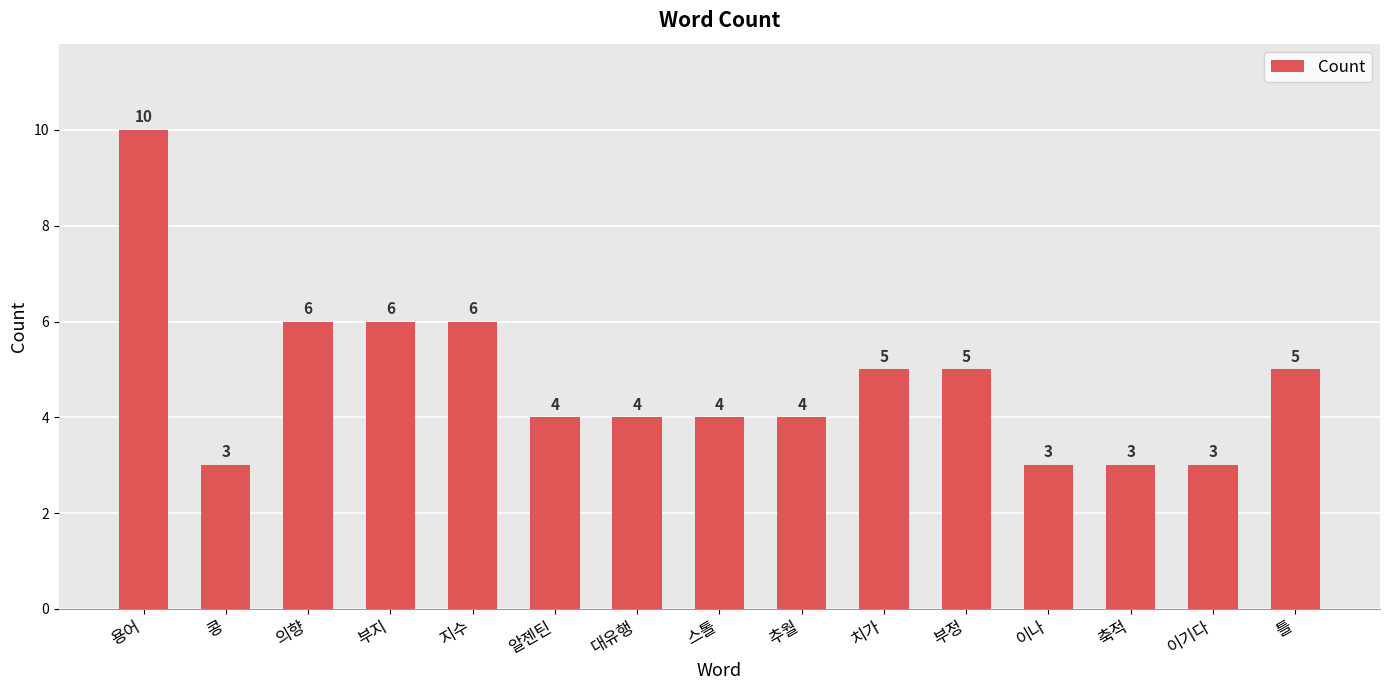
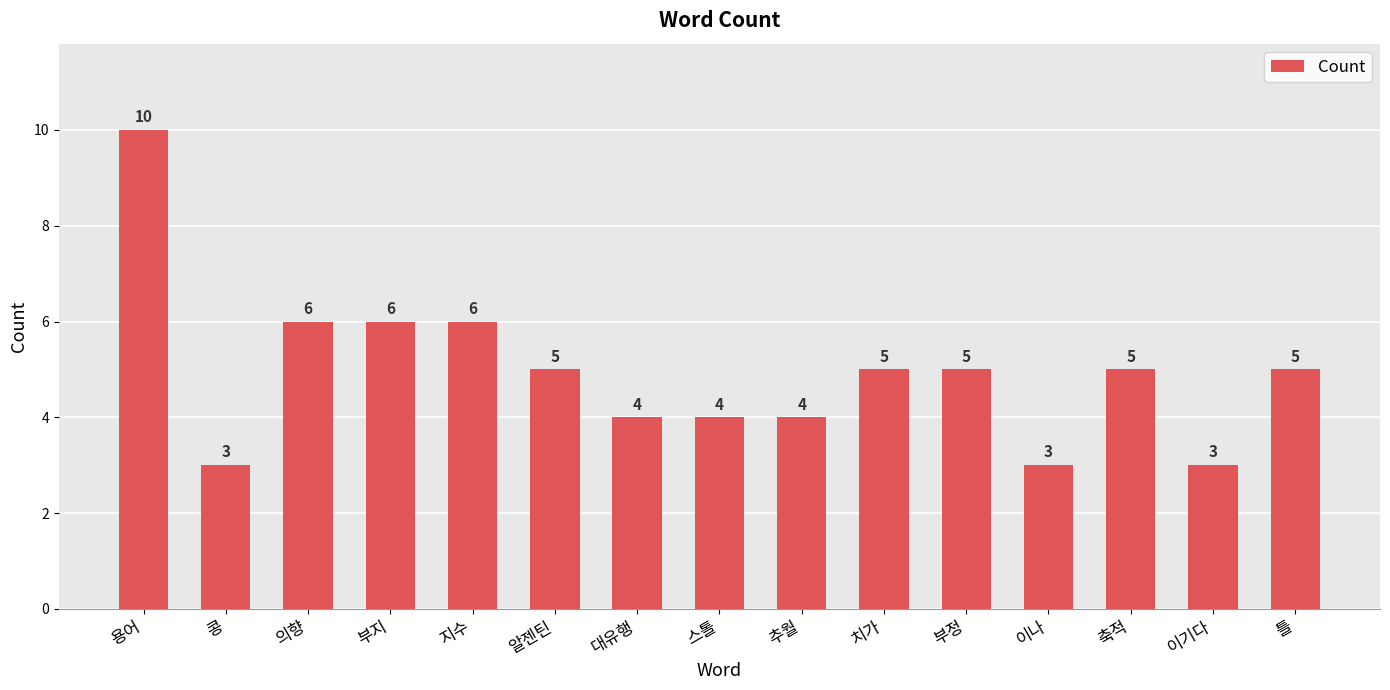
  {
    "용어": 10,
    "콩": 3,
    "의향": 6,
    "부지": 6,
    "지수": 6,
-   "알젠틴": 4,
+   "알젠틴": 5,
    "대유행": 4,
    "스톨": 4,
    "추월": 4,
    "치가": 5,
    "부정": 5,
    "이나": 3,
-   "축적": 3,
+   "축적": 5,
    "이기다": 3,
    "틀": 5
  }
